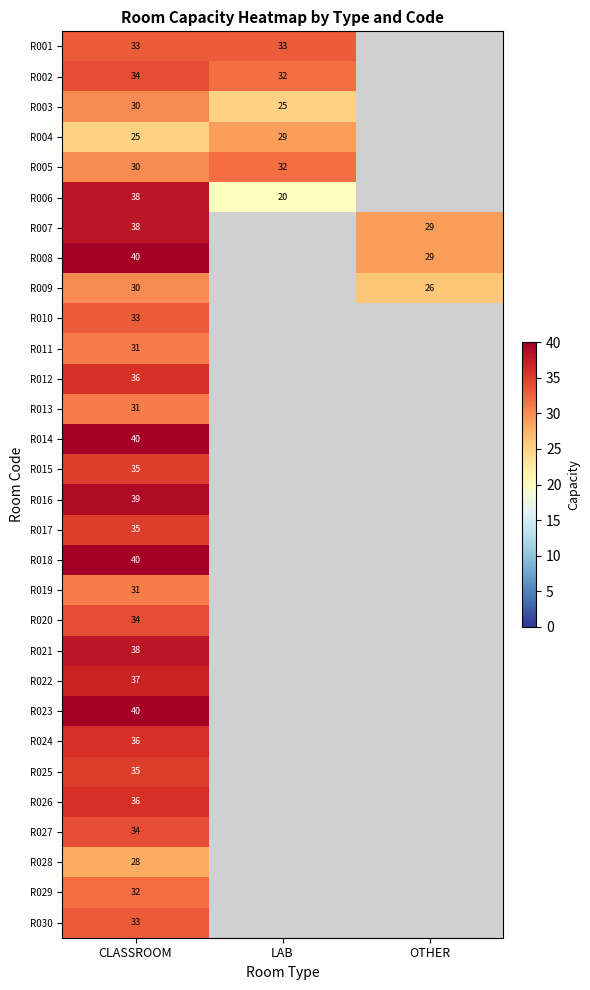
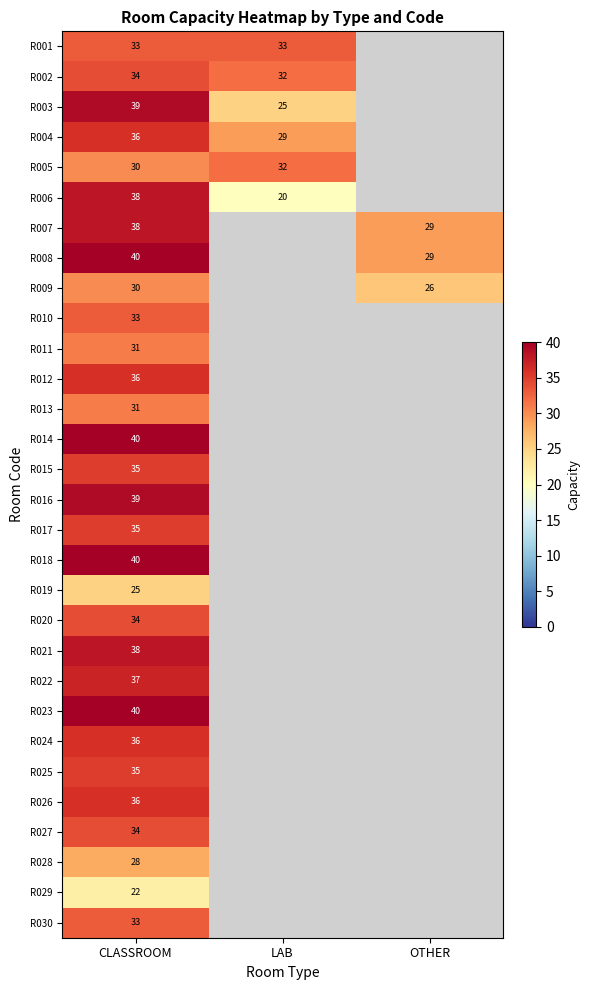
  {
    "R001": {
      "CLASSROOM": 33,
      "LAB": 33
    },
    "R002": {
      "CLASSROOM": 34,
      "LAB": 32
    },
    "R003": {
-     "CLASSROOM": 30,
+     "CLASSROOM": 39,
      "LAB": 25
    },
    "R004": {
-     "CLASSROOM": 25,
+     "CLASSROOM": 36,
      "LAB": 29
    },
    "R005": {
      "CLASSROOM": 30,
      "LAB": 32
    },
    "R006": {
      "CLASSROOM": 38,
      "LAB": 20
    },
    "R007": {
      "CLASSROOM": 38,
      "OTHER": 29
    },
    "R008": {
      "CLASSROOM": 40,
      "OTHER": 29
    },
    "R009": {
      "CLASSROOM": 30,
      "OTHER": 26
    },
    "R010": {
      "CLASSROOM": 33
    },
    "R011": {
      "CLASSROOM": 31
    },
    "R012": {
      "CLASSROOM": 36
    },
    "R013": {
      "CLASSROOM": 31
    },
    "R014": {
      "CLASSROOM": 40
    },
    "R015": {
      "CLASSROOM": 35
    },
    "R016": {
      "CLASSROOM": 39
    },
    "R017": {
      "CLASSROOM": 35
    },
    "R018": {
      "CLASSROOM": 40
    },
    "R019": {
-     "CLASSROOM": 31
+     "CLASSROOM": 25
    },
    "R020": {
      "CLASSROOM": 34
    },
    "R021": {
      "CLASSROOM": 38
    },
    "R022": {
      "CLASSROOM": 37
    },
    "R023": {
      "CLASSROOM": 40
    },
    "R024": {
      "CLASSROOM": 36
    },
    "R025": {
      "CLASSROOM": 35
    },
    "R026": {
      "CLASSROOM": 36
    },
    "R027": {
      "CLASSROOM": 34
    },
    "R028": {
      "CLASSROOM": 28
    },
    "R029": {
-     "CLASSROOM": 32
+     "CLASSROOM": 22
    },
    "R030": {
      "CLASSROOM": 33
    }
  }
